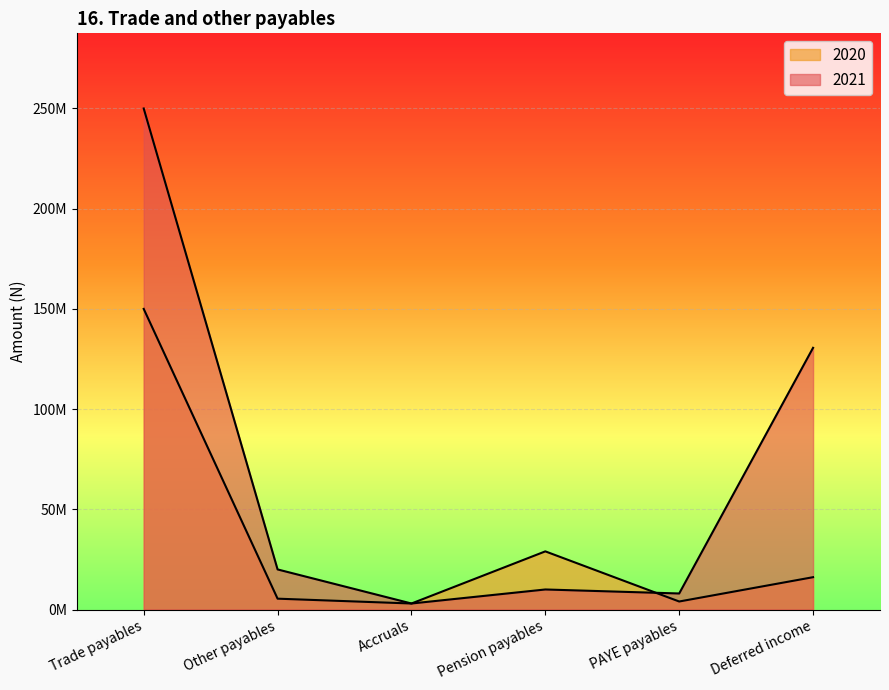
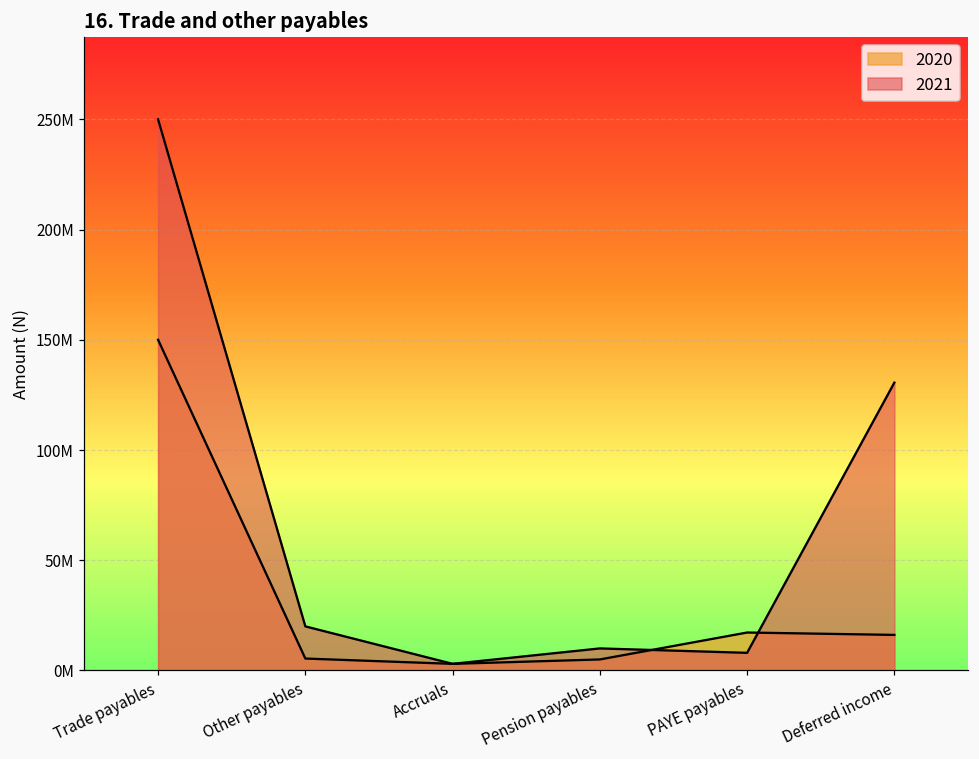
  {
    "2020": {
      "Trade payables": 150000000,
      "Other payables": 5000000,
-     "Pension payables": 29000000,
-     "PAYE payables": 4000000,
+     "Pension payables": 5000000,
+     "PAYE payables": 17000000,
      "Deferred income": 16000000
    },
    "2021": {
      "Trade payables": 250000000,
      "Other payables": 20000000,
      "Pension payables": 10000000,
      "PAYE payables": 8000000,
      "Deferred income": 131000000
    }
  }
